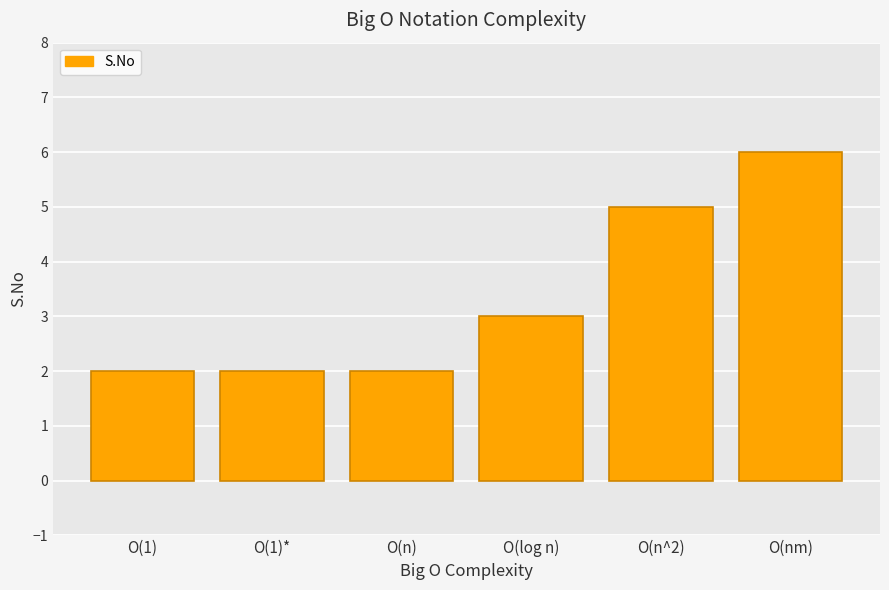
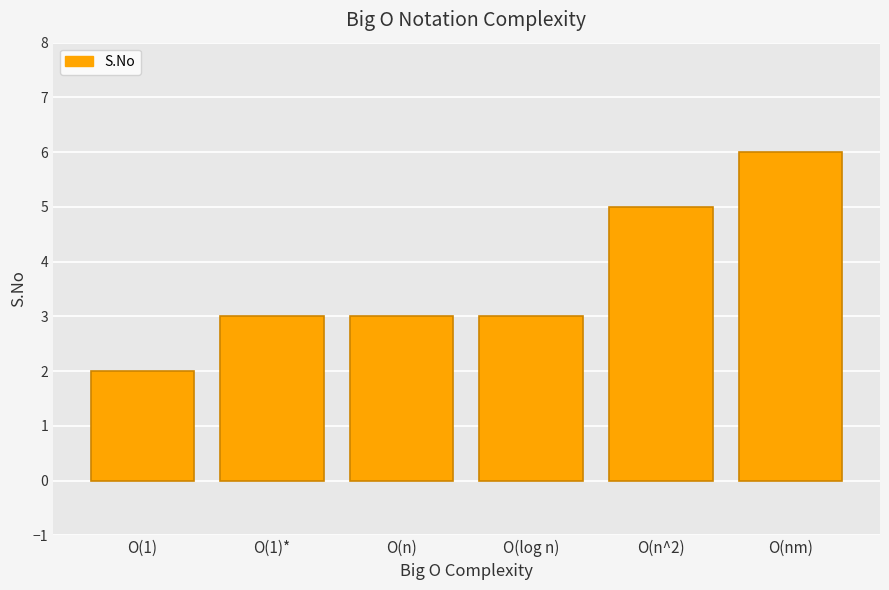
  {
    "O(1)": 2,
-   "O(1)*": 2,
-   "O(n)": 2,
+   "O(1)*": 3,
+   "O(n)": 3,
    "O(log n)": 3,
    "O(n^2)": 5,
    "O(nm)": 6
  }
